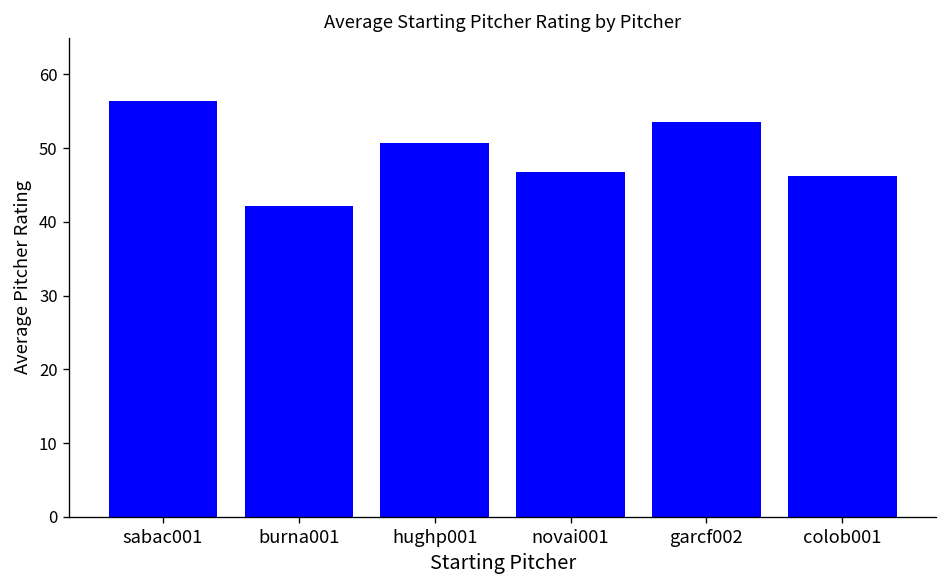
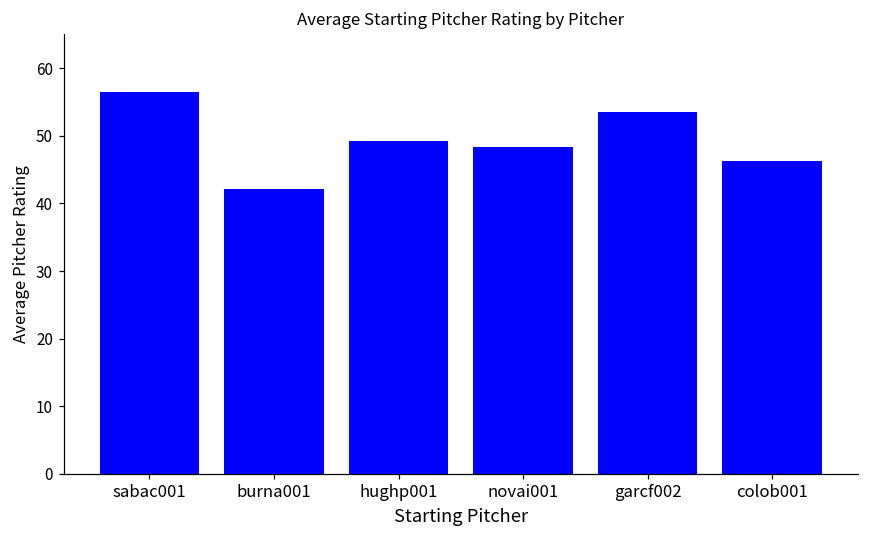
  {
    "sabac001": 56,
    "burna001": 42,
-   "hughp001": 51,
-   "novai001": 47,
+   "hughp001": 49,
+   "novai001": 48,
    "garcf002": 54,
    "colob001": 46
  }
